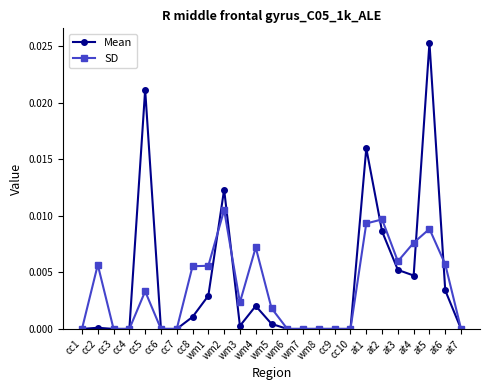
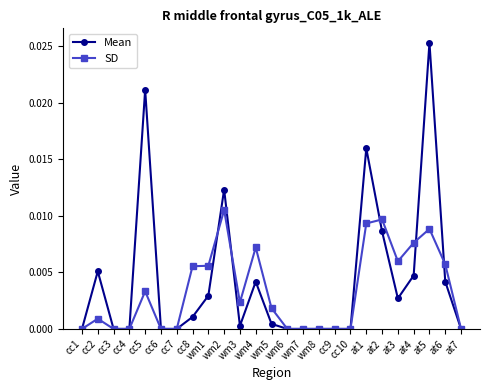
  {
    "Mean": {
-     "cc2": 0.0001,
+     "cc2": 0.0051,
      "cc5": 0.0212,
      "cc8": 0.0011,
      "wm1": 0.0029,
      "wm2": 0.0123,
      "wm3": 0.0003,
-     "wm4": 0.0020,
+     "wm4": 0.0042,
      "wm5": 0.0004,
      "at1": 0.0160,
      "at2": 0.0086,
-     "at3": 0.0052,
+     "at3": 0.0027,
      "at4": 0.0047,
      "at5": 0.0253,
-     "at6": 0.0034
+     "at6": 0.0042
    },
    "SD": {
-     "cc2": 0.0057,
+     "cc2": 0.0009,
      "cc5": 0.0033,
      "cc8": 0.0055,
      "wm1": 0.0056,
      "wm2": 0.0105,
      "wm3": 0.0024,
      "wm4": 0.0072,
      "wm5": 0.0018,
      "at1": 0.0093,
      "at2": 0.0097,
      "at3": 0.0060,
      "at4": 0.0076,
      "at5": 0.0089,
      "at6": 0.0057
    }
  }
